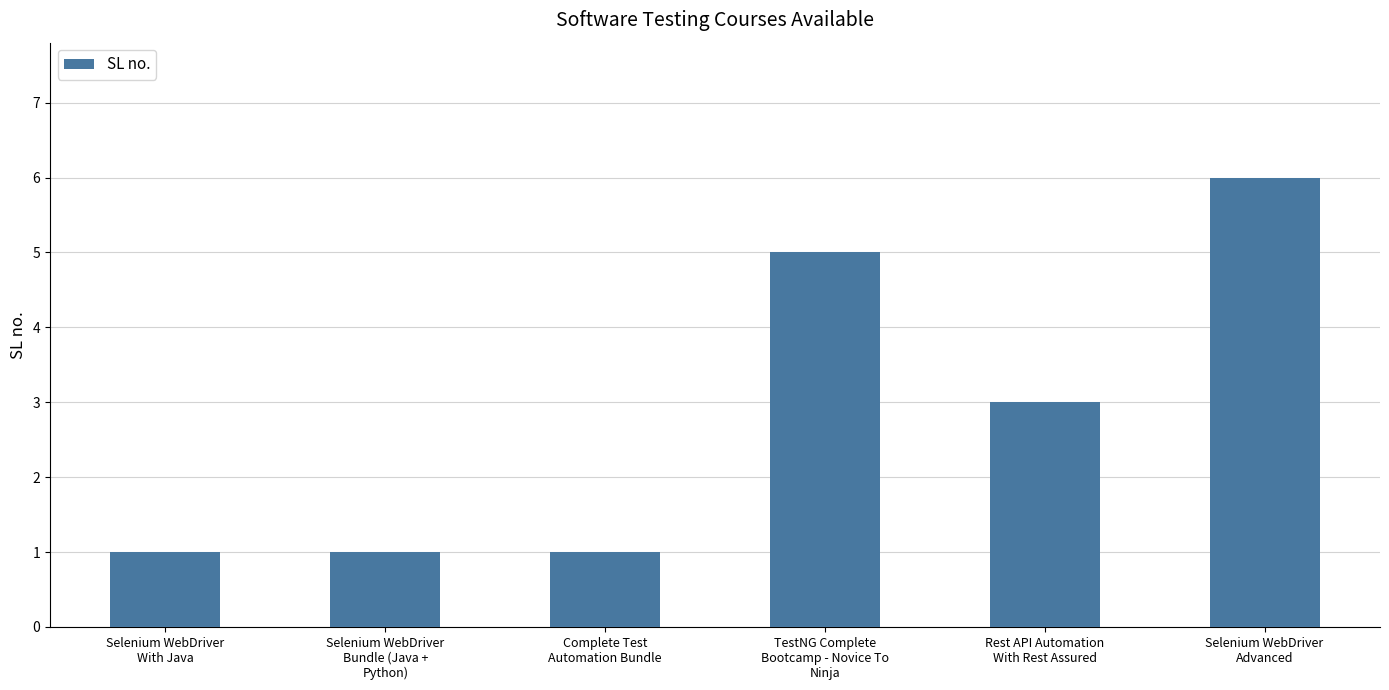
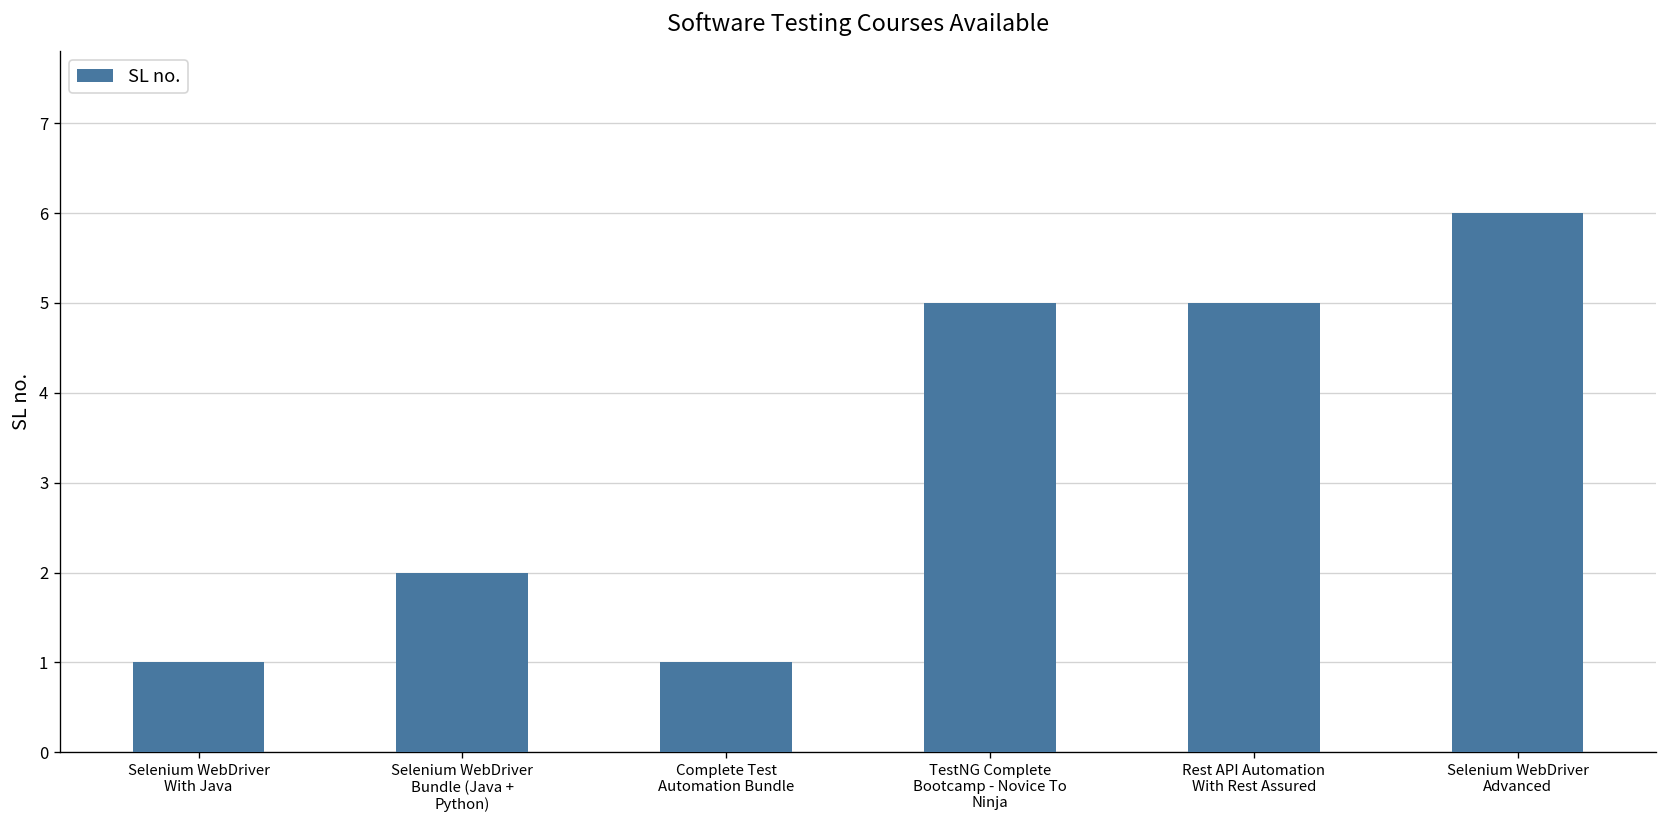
  {
    "Selenium WebDriver With Java": 1,
-   "Selenium WebDriver Bundle (Java + Python)": 1,
+   "Selenium WebDriver Bundle (Java + Python)": 2,
    "Complete Test Automation Bundle": 1,
    "TestNG Complete Bootcamp - Novice To Ninja": 5,
-   "Rest API Automation With Rest Assured": 3,
+   "Rest API Automation With Rest Assured": 5,
    "Selenium WebDriver Advanced": 6
  }
